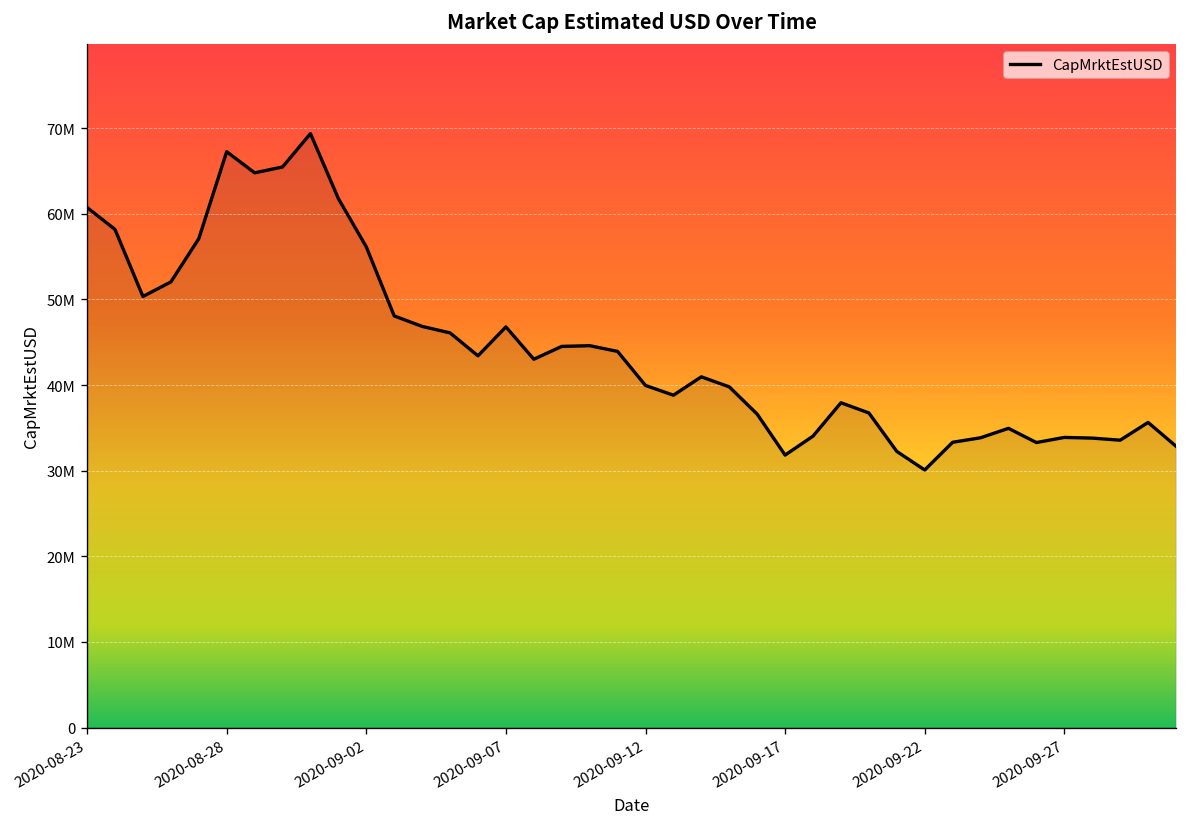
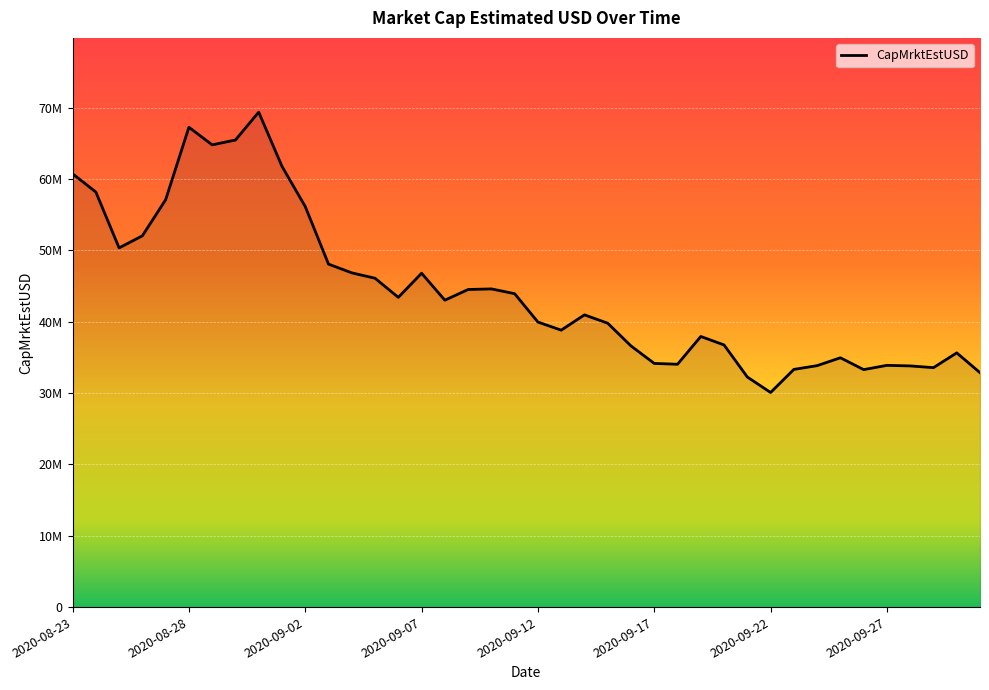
  {
    "2020-08-23": 61000000,
    "2020-08-28": 67000000,
    "2020-09-02": 56000000,
    "2020-09-07": 47000000,
    "2020-09-12": 40000000,
-   "2020-09-17": 32000000,
+   "2020-09-17": 34000000,
    "2020-09-22": 30000000,
    "2020-09-27": 34000000
  }
